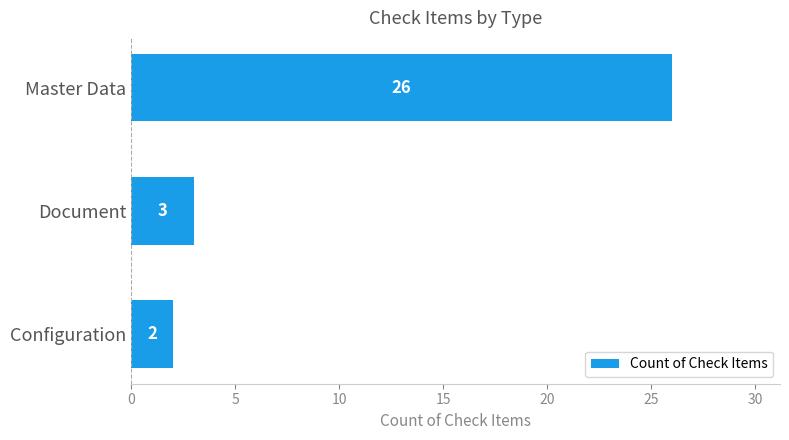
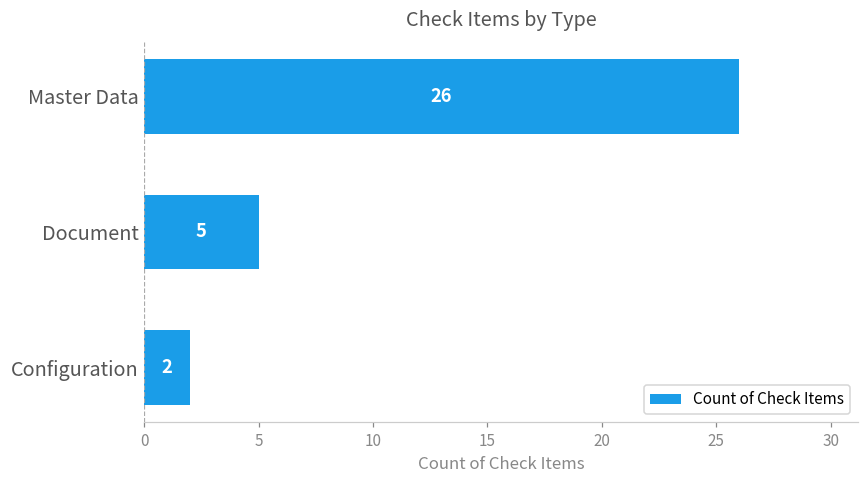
  {
    "Master Data": 26,
-   "Document": 3,
+   "Document": 5,
    "Configuration": 2
  }
